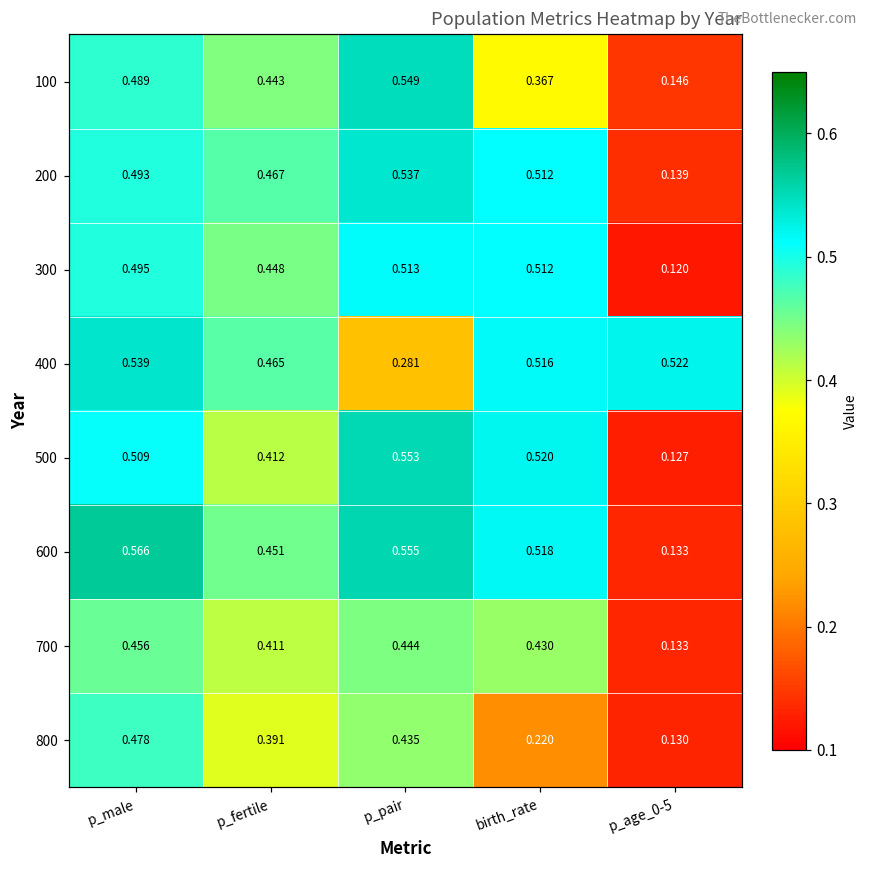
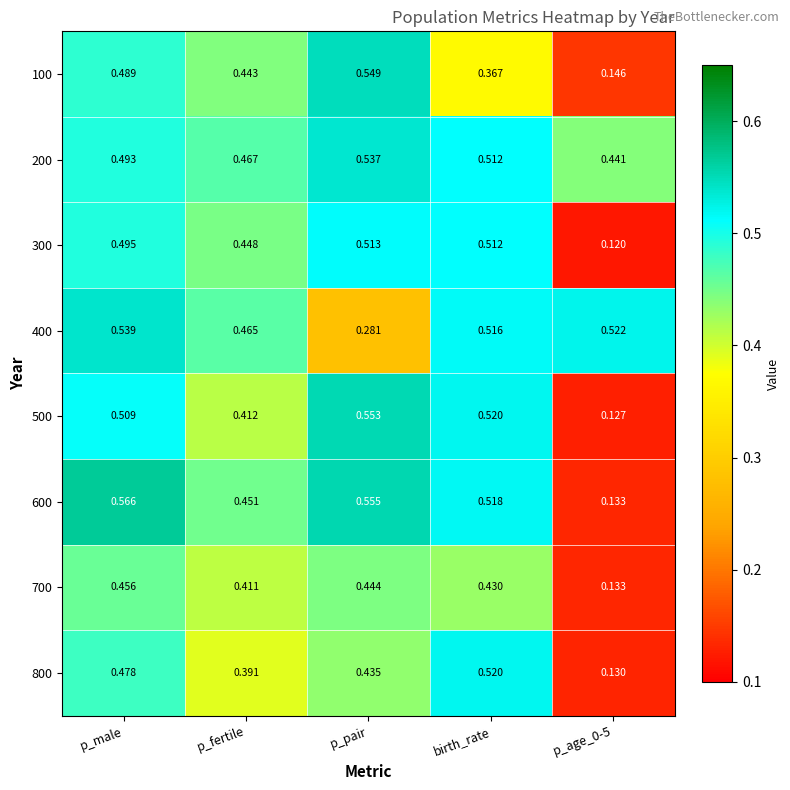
  {
    "100": {
      "p_male": 0.489,
      "p_fertile": 0.443,
      "p_pair": 0.549,
      "birth_rate": 0.367,
      "p_age_0-5": 0.146
    },
    "200": {
      "p_male": 0.493,
      "p_fertile": 0.467,
      "p_pair": 0.537,
      "birth_rate": 0.512,
-     "p_age_0-5": 0.139
+     "p_age_0-5": 0.441
    },
    "300": {
      "p_male": 0.495,
      "p_fertile": 0.448,
      "p_pair": 0.513,
      "birth_rate": 0.512,
      "p_age_0-5": 0.120
    },
    "400": {
      "p_male": 0.539,
      "p_fertile": 0.465,
      "p_pair": 0.281,
      "birth_rate": 0.516,
      "p_age_0-5": 0.522
    },
    "500": {
      "p_male": 0.509,
      "p_fertile": 0.412,
      "p_pair": 0.553,
      "birth_rate": 0.520,
      "p_age_0-5": 0.127
    },
    "600": {
      "p_male": 0.566,
      "p_fertile": 0.451,
      "p_pair": 0.555,
      "birth_rate": 0.518,
      "p_age_0-5": 0.133
    },
    "700": {
      "p_male": 0.456,
      "p_fertile": 0.411,
      "p_pair": 0.444,
      "birth_rate": 0.430,
      "p_age_0-5": 0.133
    },
    "800": {
      "p_male": 0.478,
      "p_fertile": 0.391,
      "p_pair": 0.435,
-     "birth_rate": 0.220,
+     "birth_rate": 0.520,
      "p_age_0-5": 0.130
    }
  }
